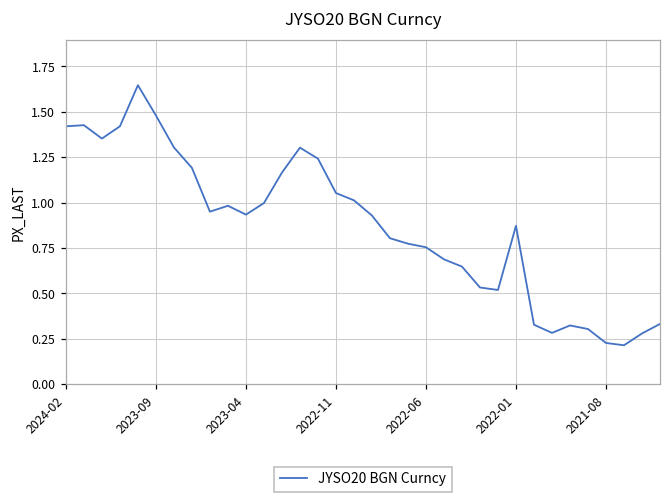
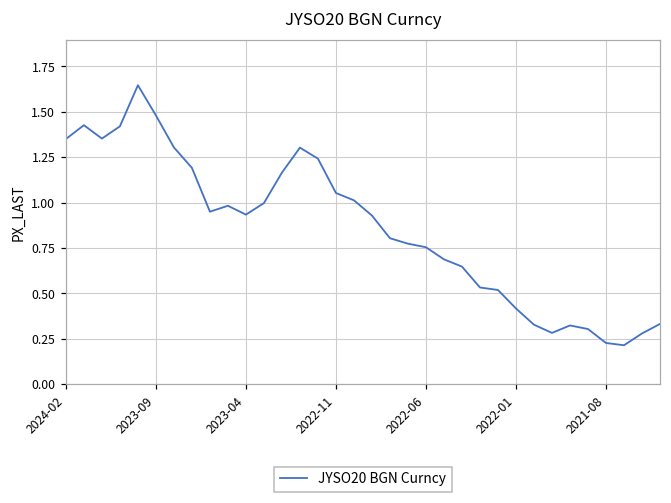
  {
-   "2024-02": 1.42,
+   "2024-02": 1.35,
    "2023-09": 1.48,
    "2023-04": 0.93,
    "2022-11": 1.05,
    "2022-06": 0.75,
-   "2022-01": 0.87,
+   "2022-01": 0.42,
    "2021-08": 0.23
  }
